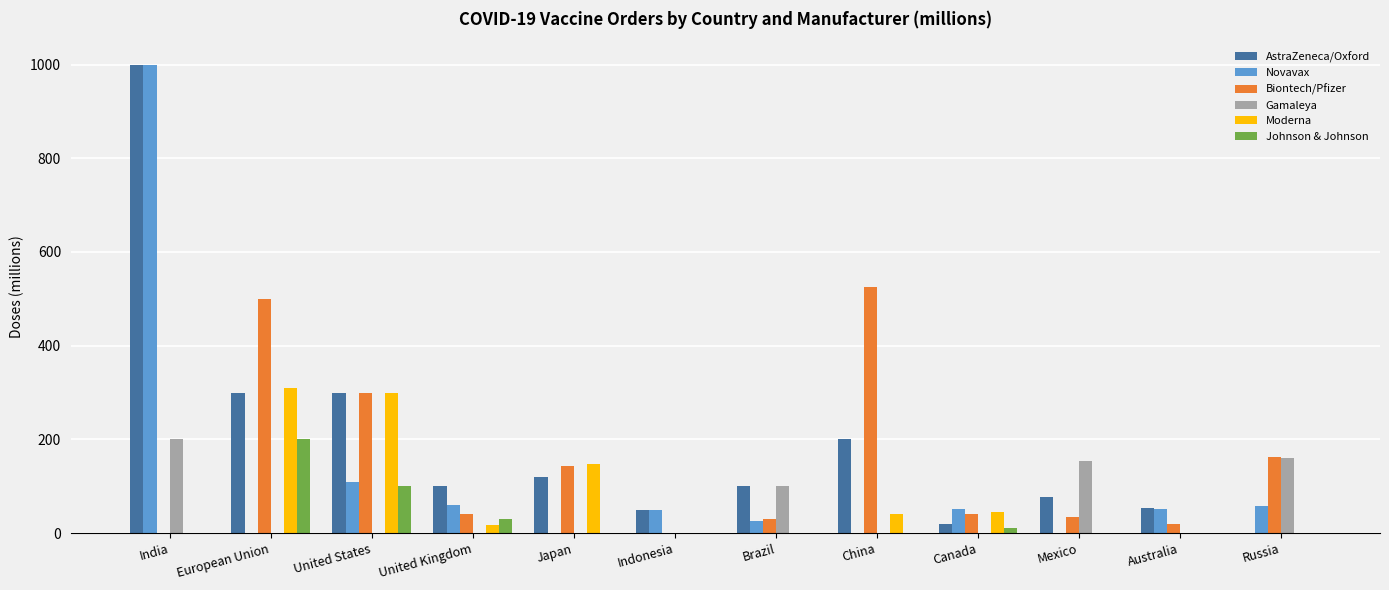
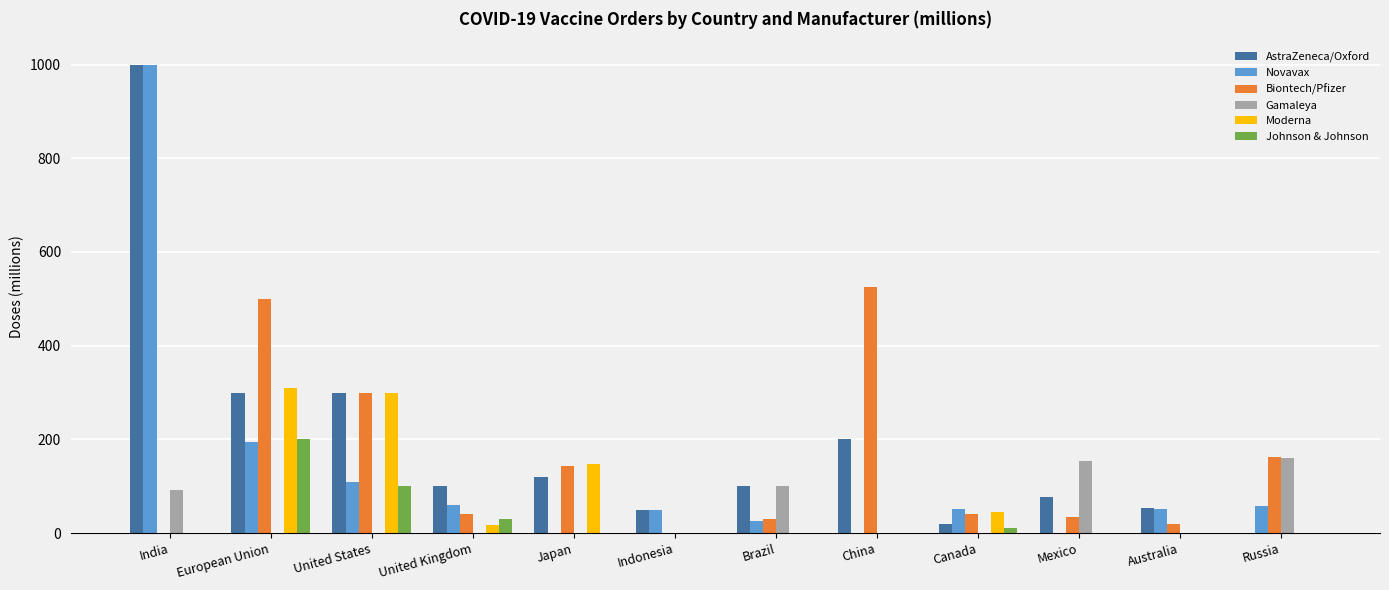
  {
    "AstraZeneca/Oxford": {
      "India": 1000,
      "European Union": 300,
      "United States": 300,
      "United Kingdom": 100,
      "Japan": 120,
      "Indonesia": 50,
      "Brazil": 100,
      "China": 200,
      "Canada": 20,
      "Mexico": 80,
      "Australia": 50,
      "Russia": 0
    },
    "Novavax": {
      "India": 1000,
-     "European Union": 0,
+     "European Union": 200,
      "United States": 110,
      "United Kingdom": 60,
      "Japan": 0,
      "Indonesia": 50,
      "Brazil": 30,
      "China": 0,
      "Canada": 50,
      "Mexico": 0,
      "Australia": 50,
      "Russia": 60
    },
    "Biontech/Pfizer": {
      "India": 0,
      "European Union": 500,
      "United States": 300,
      "United Kingdom": 40,
      "Japan": 140,
      "Indonesia": 0,
      "Brazil": 30,
      "China": 530,
      "Canada": 40,
      "Mexico": 30,
      "Australia": 20,
      "Russia": 160
    },
    "Gamaleya": {
-     "India": 200,
+     "India": 90,
      "European Union": 0,
      "United States": 0,
      "United Kingdom": 0,
      "Japan": 0,
      "Indonesia": 0,
      "Brazil": 100,
      "China": 0,
      "Canada": 0,
      "Mexico": 150,
      "Australia": 0,
      "Russia": 160
    },
    "Moderna": {
      "India": 0,
      "European Union": 310,
      "United States": 300,
      "United Kingdom": 20,
      "Japan": 150,
      "Indonesia": 0,
      "Brazil": 0,
-     "China": 40,
+     "China": 0,
      "Canada": 40,
      "Mexico": 0,
      "Australia": 0,
      "Russia": 0
    },
    "Johnson & Johnson": {
      "India": 0,
      "European Union": 200,
      "United States": 100,
      "United Kingdom": 30,
      "Japan": 0,
      "Indonesia": 0,
      "Brazil": 0,
      "China": 0,
      "Canada": 10,
      "Mexico": 0,
      "Australia": 0,
      "Russia": 0
    }
  }
